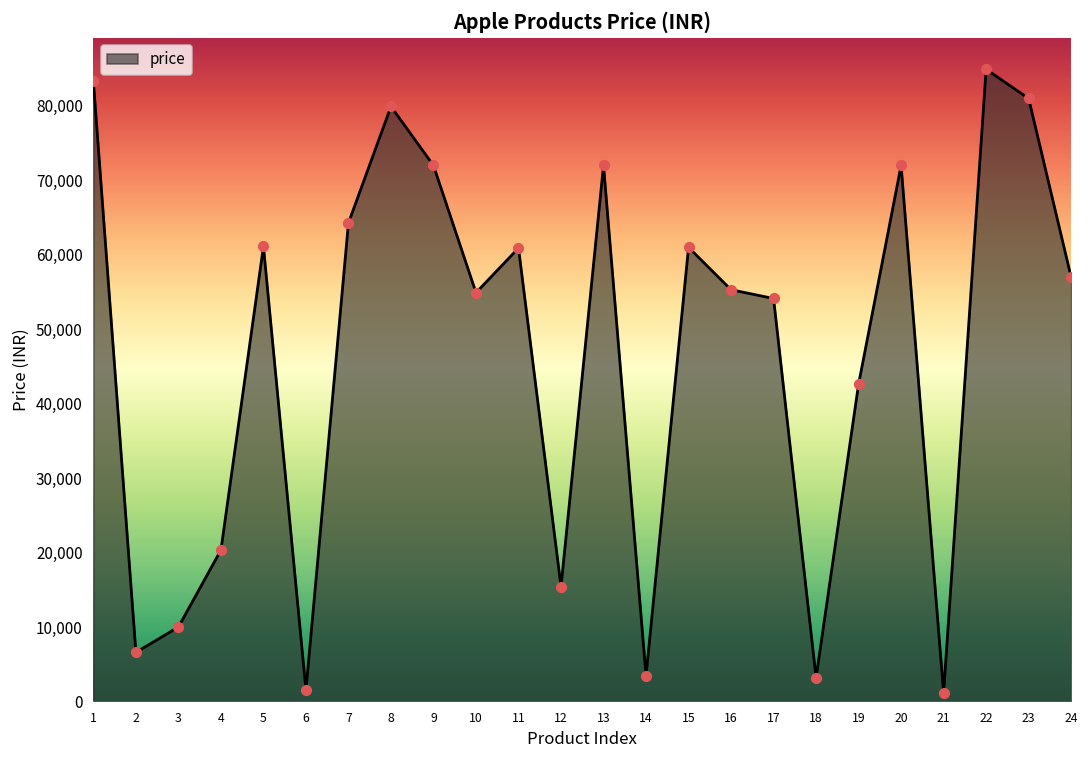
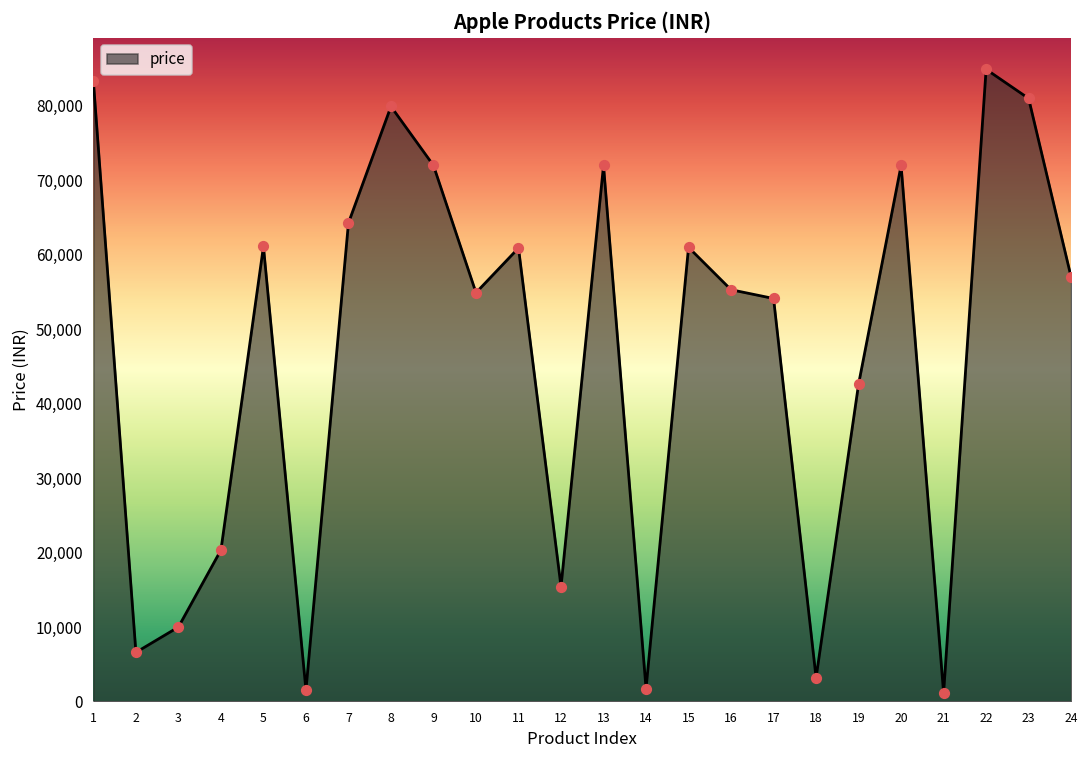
  {
    "1": "83,000",
    "2": "7,000",
    "3": "10,000",
    "4": "20,000",
    "5": "61,000",
    "6": "2,000",
    "7": "64,000",
    "8": "80,000",
    "9": "72,000",
    "10": "55,000",
    "11": "61,000",
    "12": "15,000",
    "13": "72,000",
-   "14": "3,000",
+   "14": "2,000",
    "15": "61,000",
    "16": "55,000",
    "17": "54,000",
    "18": "3,000",
    "19": "43,000",
    "20": "72,000",
    "21": "1,000",
    "22": "85,000",
    "23": "81,000",
    "24": "57,000"
  }
